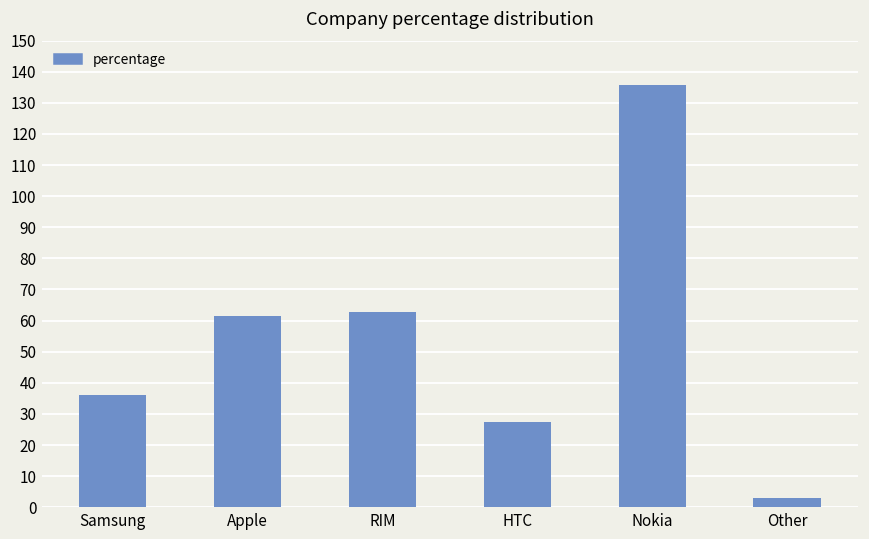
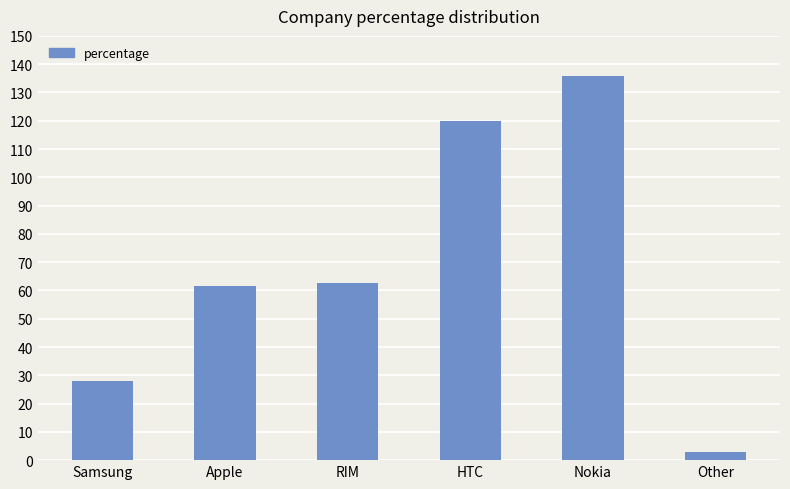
  {
-   "Samsung": 36,
+   "Samsung": 28,
    "Apple": 62,
    "RIM": 63,
-   "HTC": 27,
+   "HTC": 120,
    "Nokia": 136,
    "Other": 3
  }
